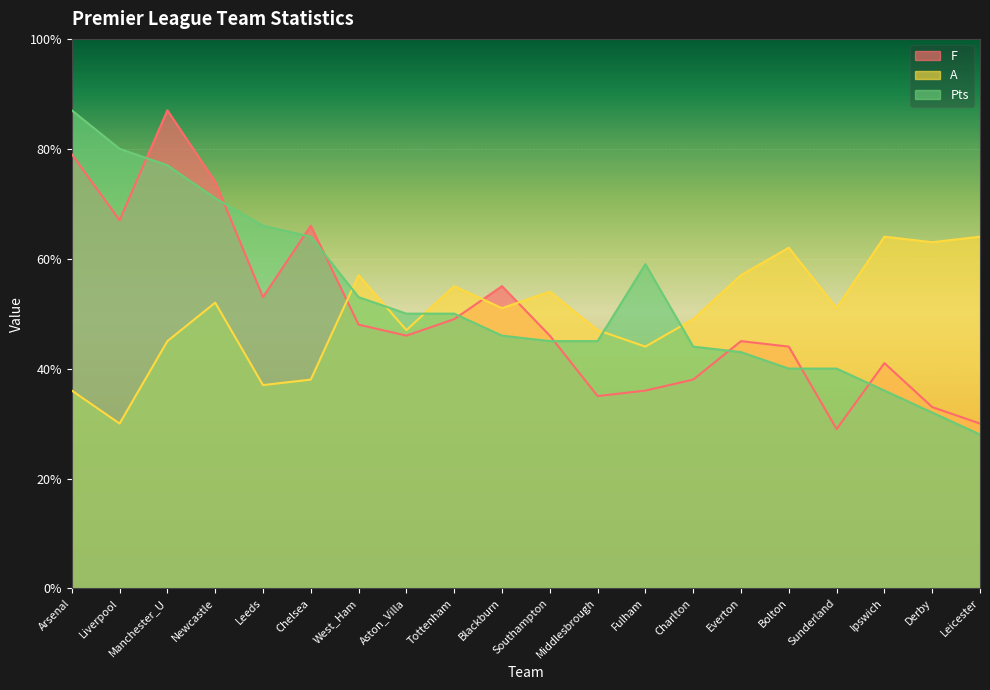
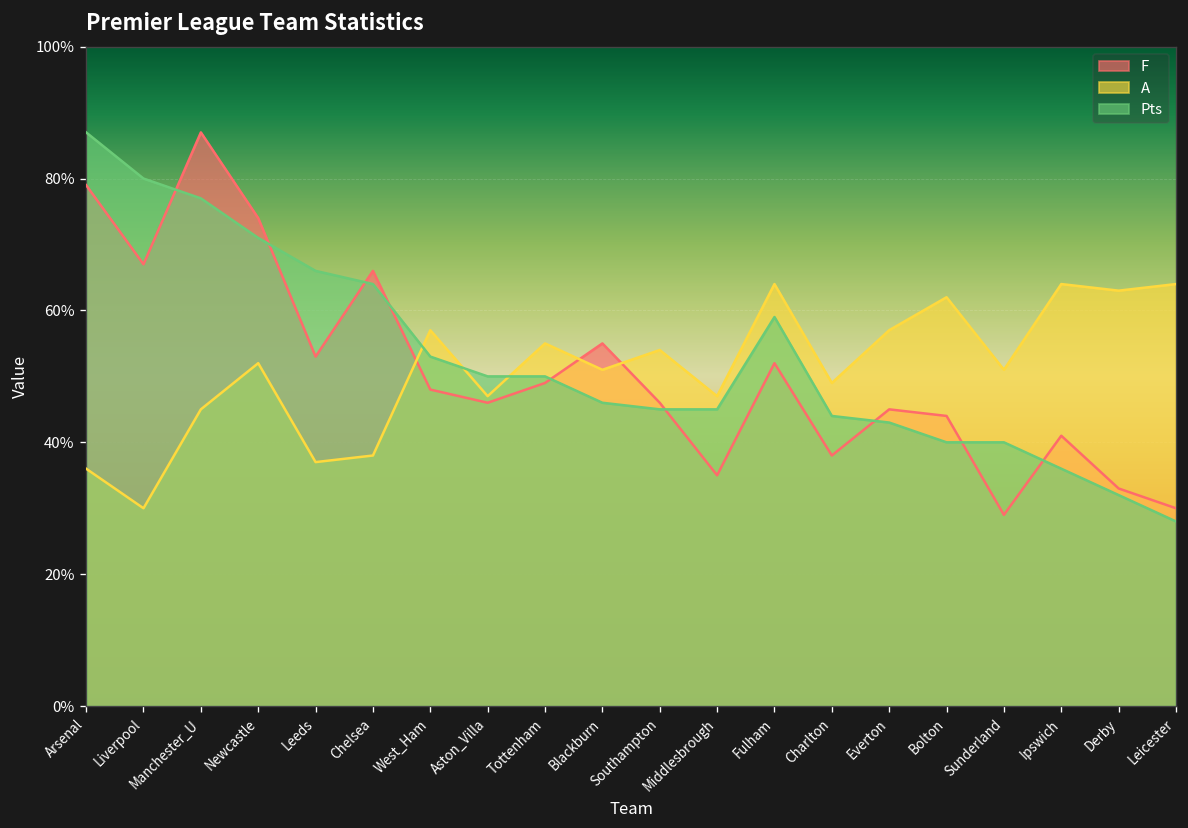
  {
    "F": {
      "Arsenal": "79%",
      "Liverpool": "67%",
      "Manchester_U": "87%",
      "Newcastle": "74%",
      "Leeds": "53%",
      "Chelsea": "66%",
      "West_Ham": "48%",
      "Aston_Villa": "46%",
      "Tottenham": "49%",
      "Blackburn": "55%",
      "Southampton": "46%",
      "Middlesbrough": "35%",
-     "Fulham": "36%",
+     "Fulham": "52%",
      "Charlton": "38%",
      "Everton": "45%",
      "Bolton": "44%",
      "Sunderland": "29%",
      "Ipswich": "41%",
      "Derby": "33%",
      "Leicester": "30%"
    },
    "A": {
      "Arsenal": "36%",
      "Liverpool": "30%",
      "Manchester_U": "45%",
      "Newcastle": "52%",
      "Leeds": "37%",
      "Chelsea": "38%",
      "West_Ham": "57%",
      "Aston_Villa": "47%",
      "Tottenham": "55%",
      "Blackburn": "51%",
      "Southampton": "54%",
      "Middlesbrough": "47%",
-     "Fulham": "44%",
+     "Fulham": "64%",
      "Charlton": "49%",
      "Everton": "57%",
      "Bolton": "62%",
      "Sunderland": "51%",
      "Ipswich": "64%",
      "Derby": "63%",
      "Leicester": "64%"
    },
    "Pts": {
      "Arsenal": "87%",
      "Liverpool": "80%",
      "Manchester_U": "77%",
      "Newcastle": "71%",
      "Leeds": "66%",
      "Chelsea": "64%",
      "West_Ham": "53%",
      "Aston_Villa": "50%",
      "Tottenham": "50%",
      "Blackburn": "46%",
      "Southampton": "45%",
      "Middlesbrough": "45%",
      "Fulham": "59%",
      "Charlton": "44%",
      "Everton": "43%",
      "Bolton": "40%",
      "Sunderland": "40%",
      "Ipswich": "36%",
      "Derby": "32%",
      "Leicester": "28%"
    }
  }
